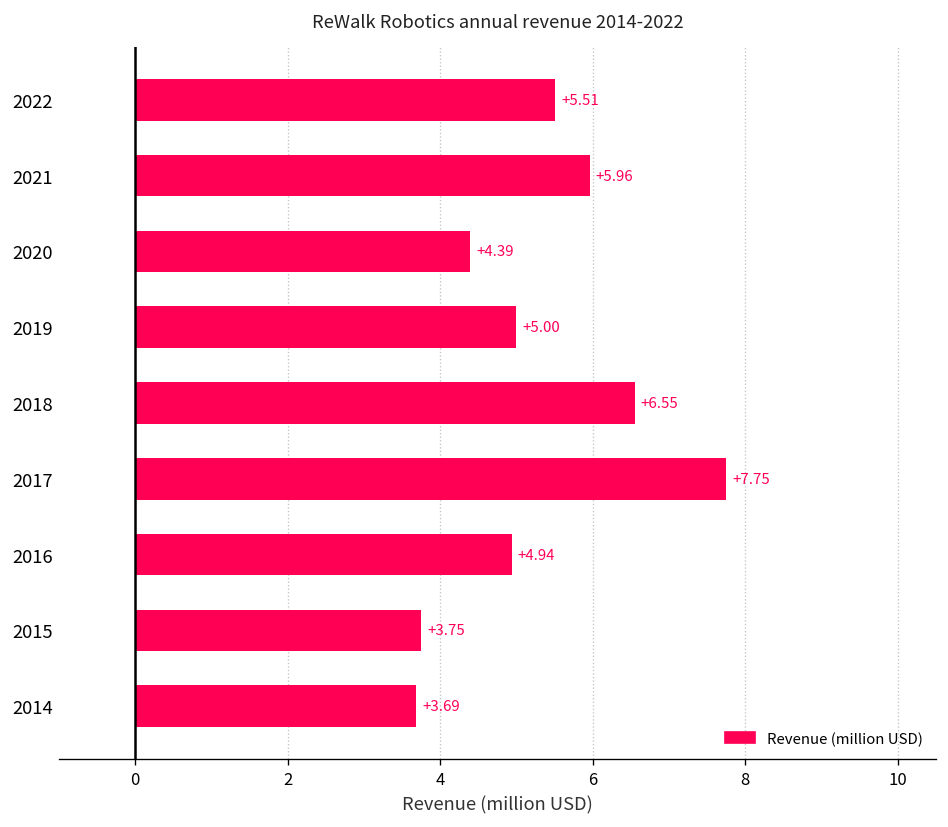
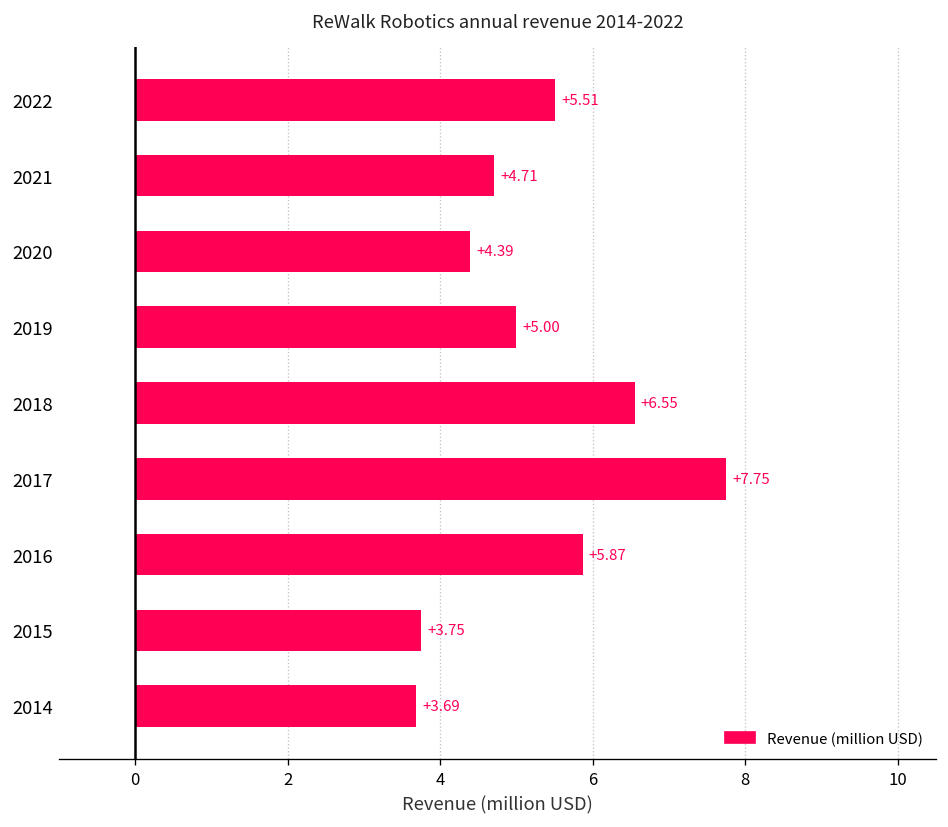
  {
    "2022": "+5.51",
-   "2021": "+5.96",
+   "2021": "+4.71",
    "2020": "+4.39",
    "2019": "+5.00",
    "2018": "+6.55",
    "2017": "+7.75",
-   "2016": "+4.94",
+   "2016": "+5.87",
    "2015": "+3.75",
    "2014": "+3.69"
  }
